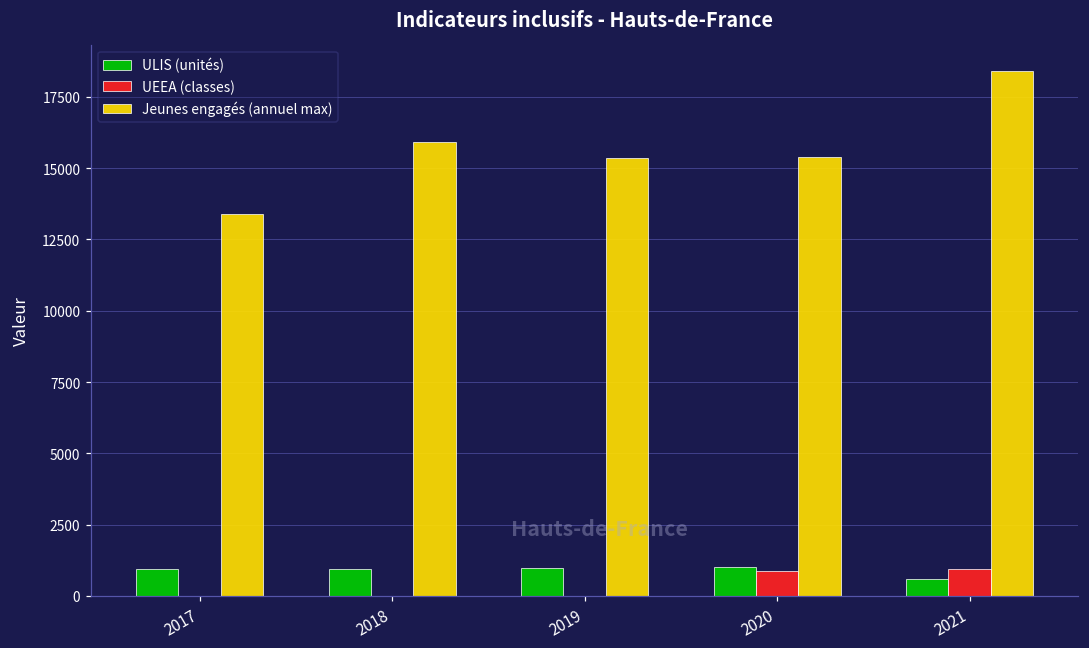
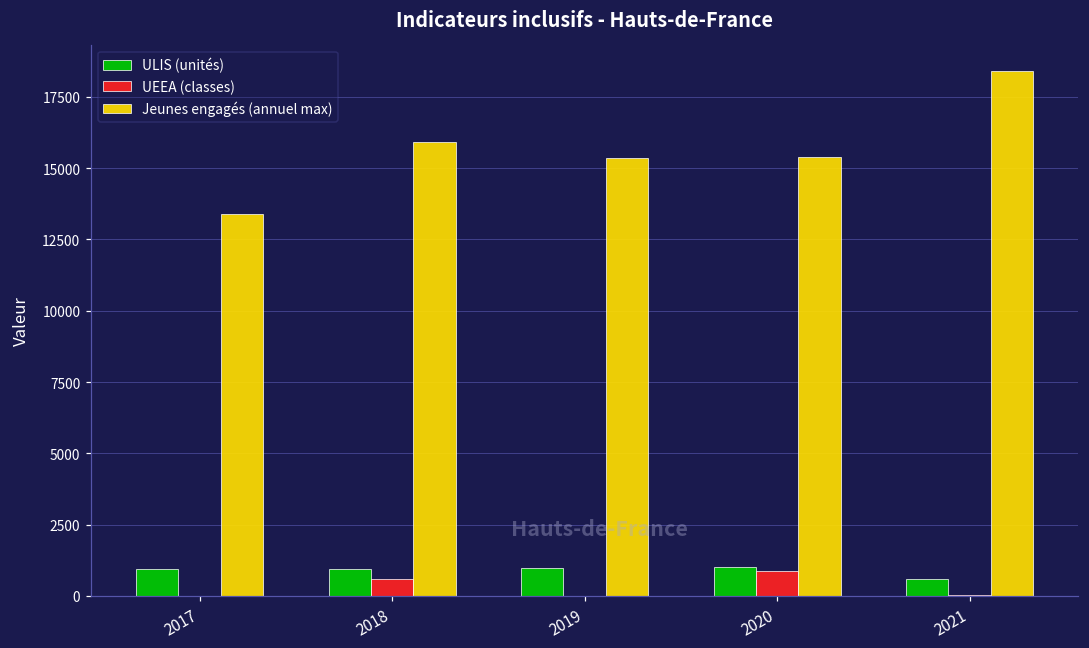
  {
    "ULIS (unités)": {
      "2017": 900,
      "2018": 900,
      "2019": 1000,
      "2020": 1000,
      "2021": 600
    },
    "UEEA (classes)": {
-     "2018": 0,
+     "2018": 600,
      "2020": 900,
-     "2021": 1000
+     "2021": 0
    },
    "Jeunes engagés (annuel max)": {
      "2017": 13400,
      "2018": 15900,
      "2019": 15300,
      "2020": 15400,
      "2021": 18400
    }
  }
